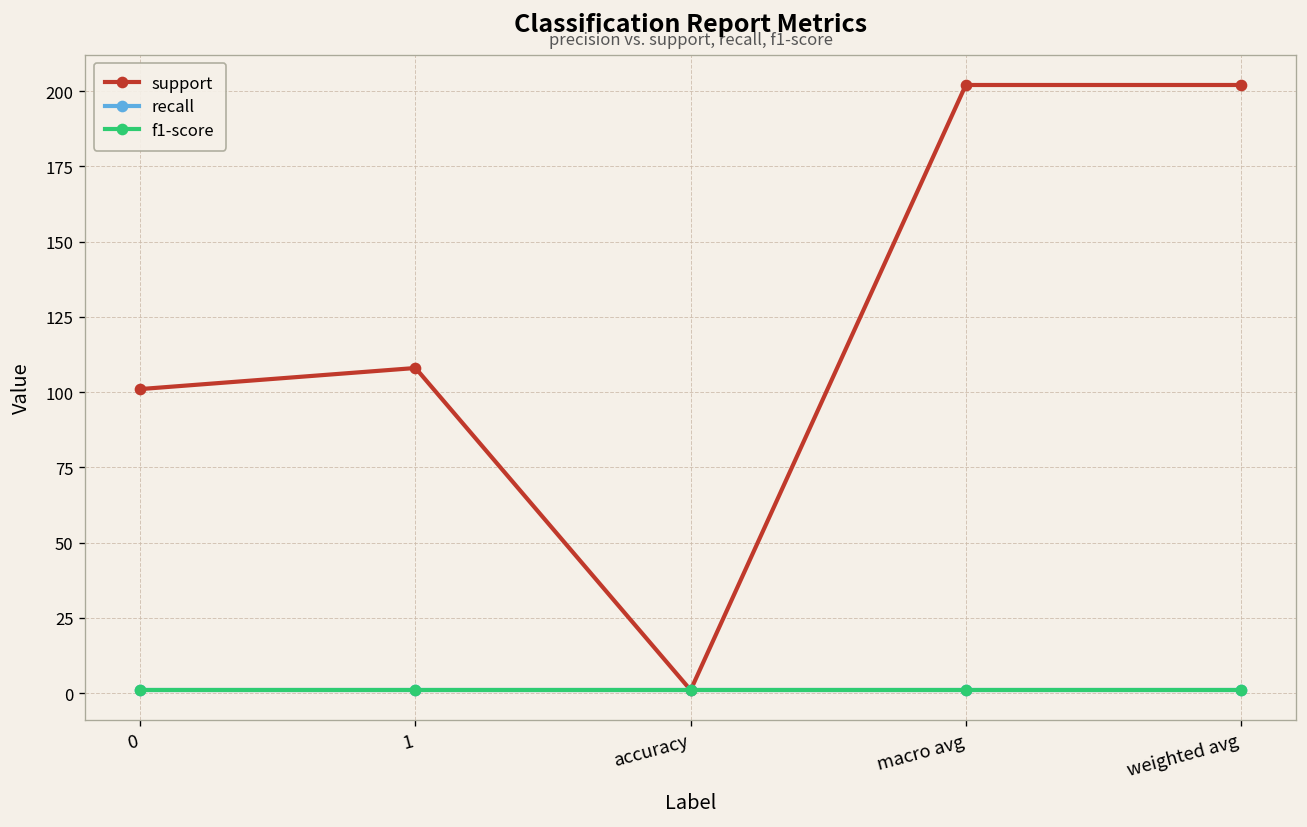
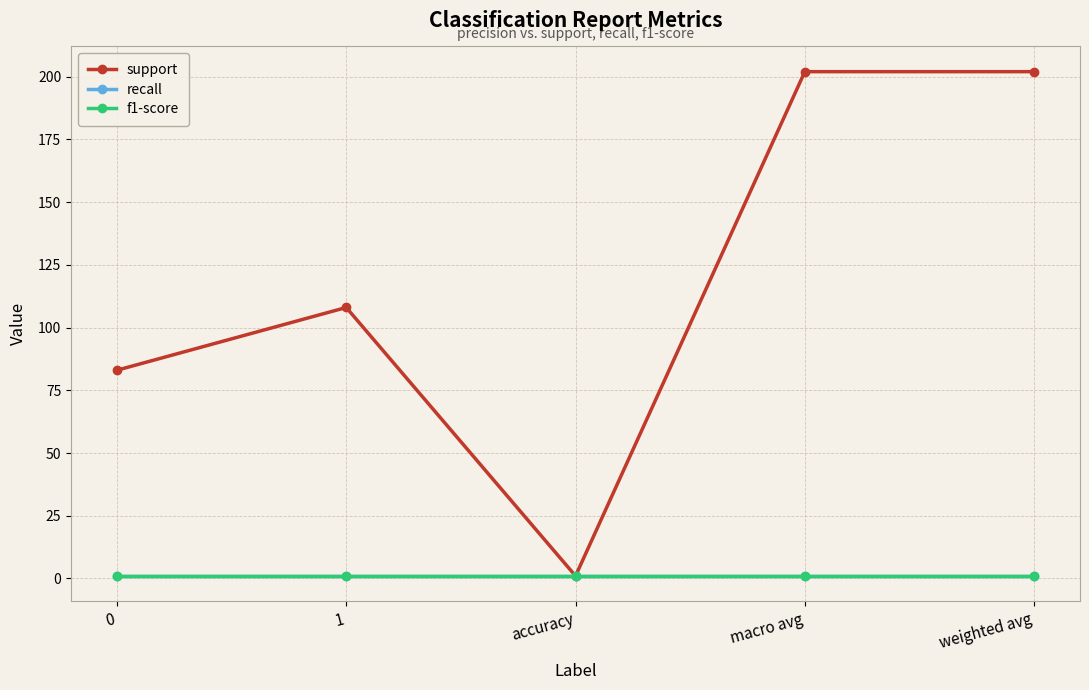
  {
    "support": {
-     "0": 101,
+     "0": 83,
      "1": 108,
      "macro avg": 202,
      "weighted avg": 202
    },
    "f1-score": {
      "0": 1,
      "1": 1,
      "macro avg": 1,
      "weighted avg": 1
    }
  }
